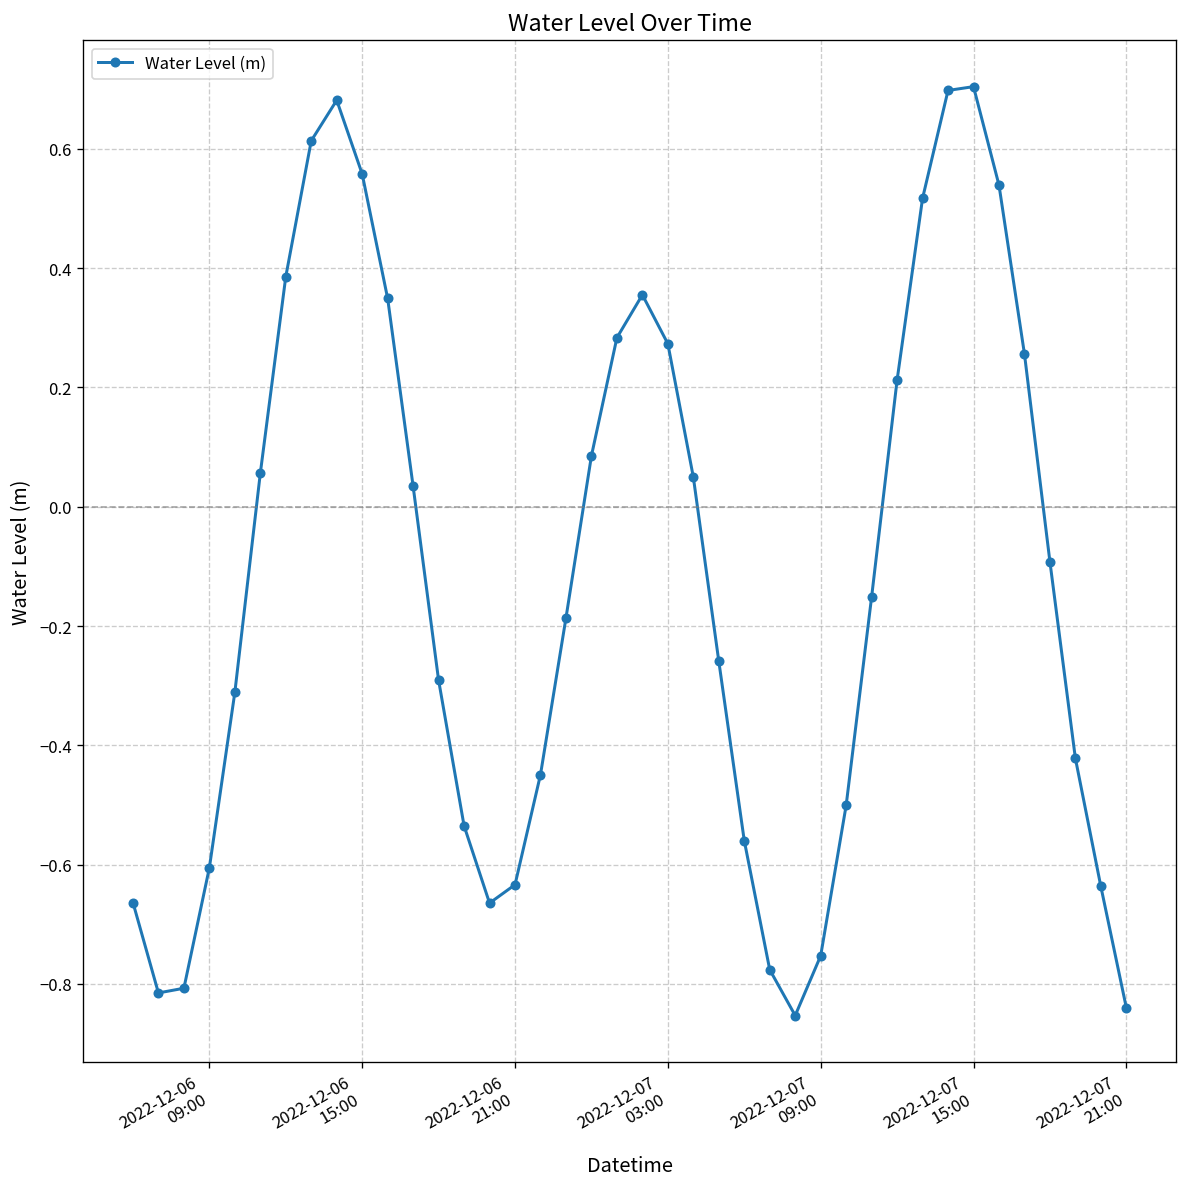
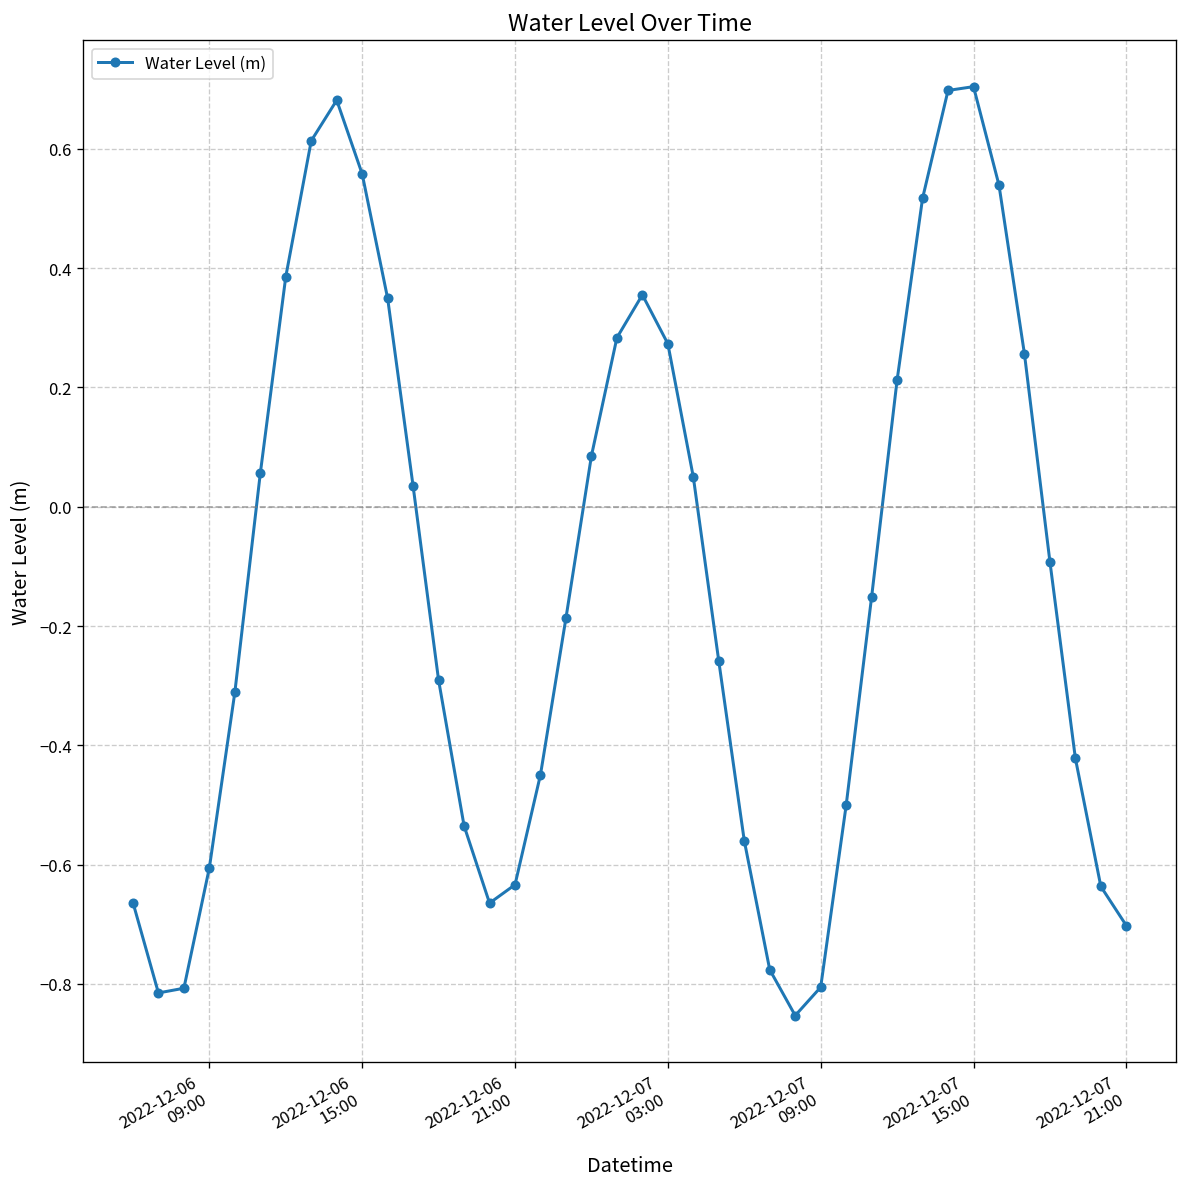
  {
    "2022-12-06 09:00": -0.61,
    "2022-12-06 15:00": 0.56,
    "2022-12-06 21:00": -0.63,
    "2022-12-07 03:00": 0.27,
-   "2022-12-07 09:00": -0.75,
+   "2022-12-07 09:00": -0.81,
    "2022-12-07 15:00": 0.70,
-   "2022-12-07 21:00": -0.84
+   "2022-12-07 21:00": -0.70
  }
